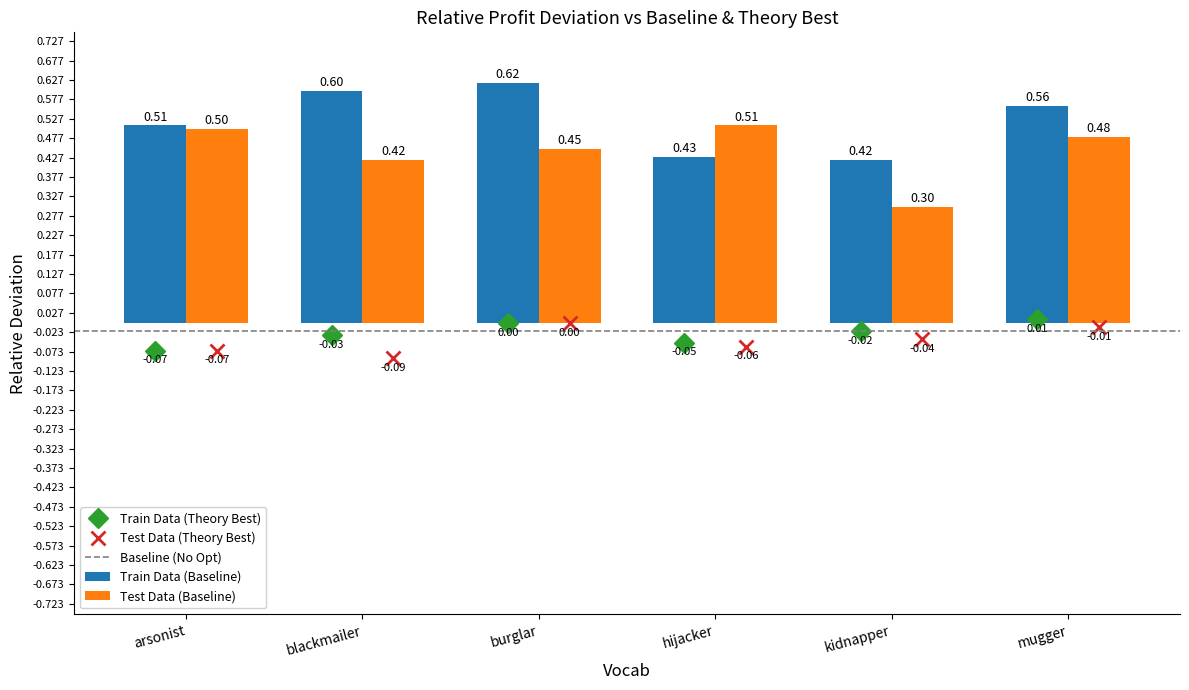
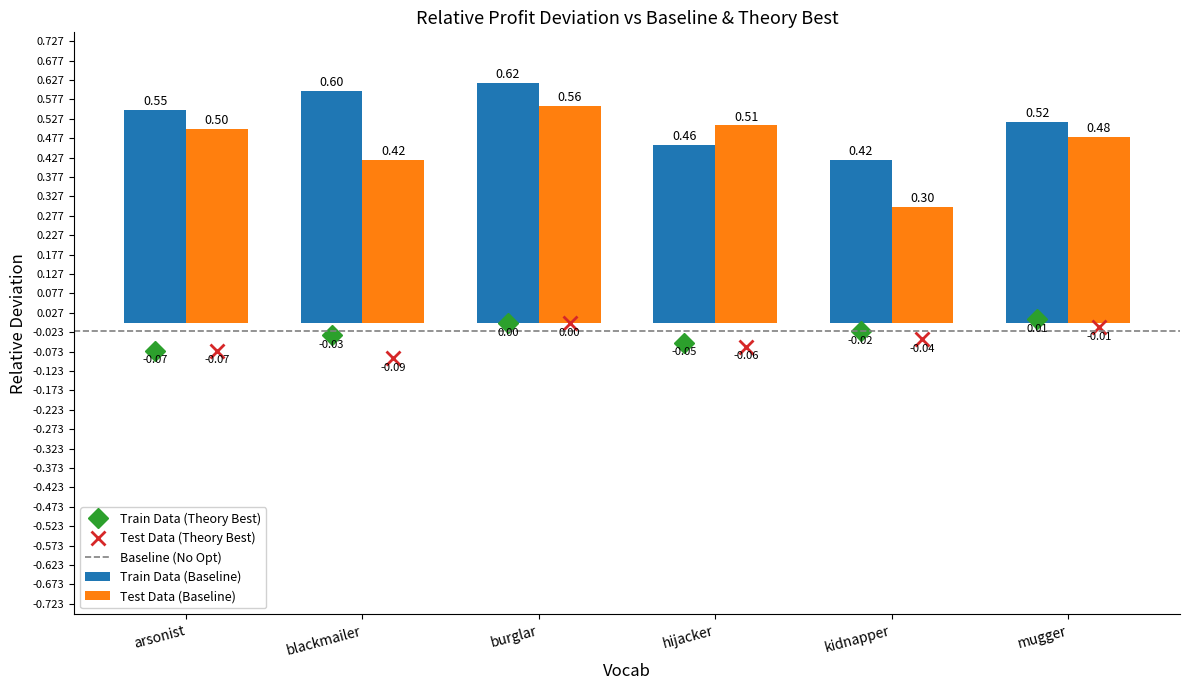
  {
    "Train Data (Baseline)": {
-     "arsonist": 0.51,
+     "arsonist": 0.55,
      "blackmailer": 0.60,
      "burglar": 0.62,
-     "hijacker": 0.43,
+     "hijacker": 0.46,
      "kidnapper": 0.42,
-     "mugger": 0.56
+     "mugger": 0.52
    },
    "Test Data (Baseline)": {
      "arsonist": 0.50,
      "blackmailer": 0.42,
-     "burglar": 0.45,
+     "burglar": 0.56,
      "hijacker": 0.51,
      "kidnapper": 0.30,
      "mugger": 0.48
    }
  }
